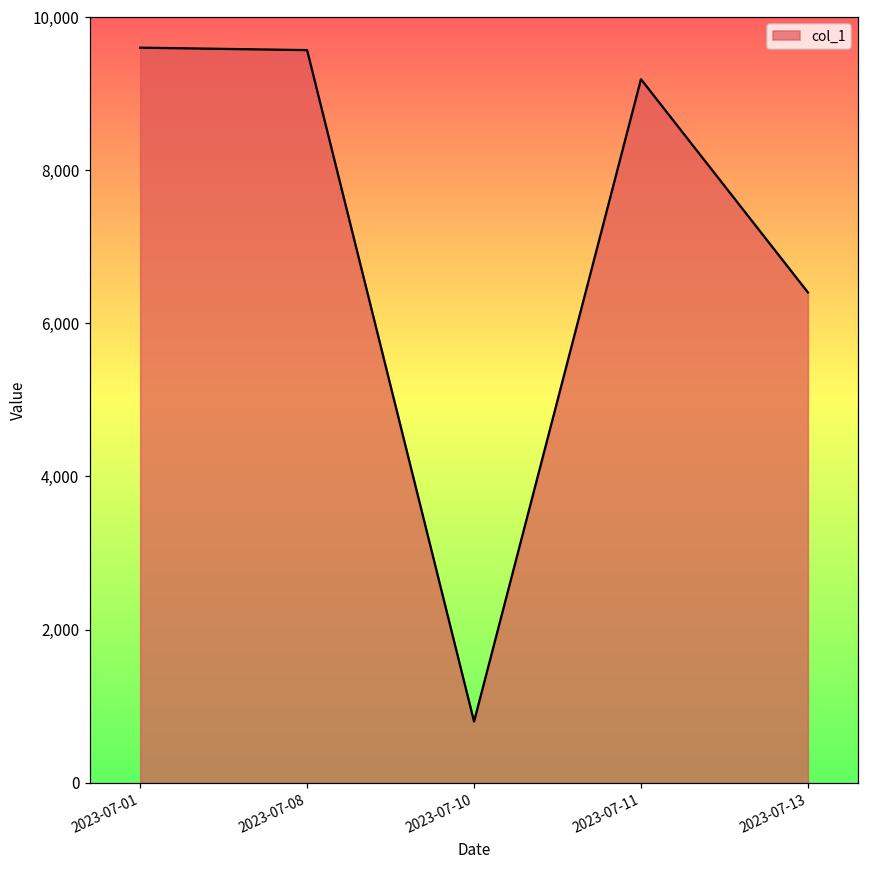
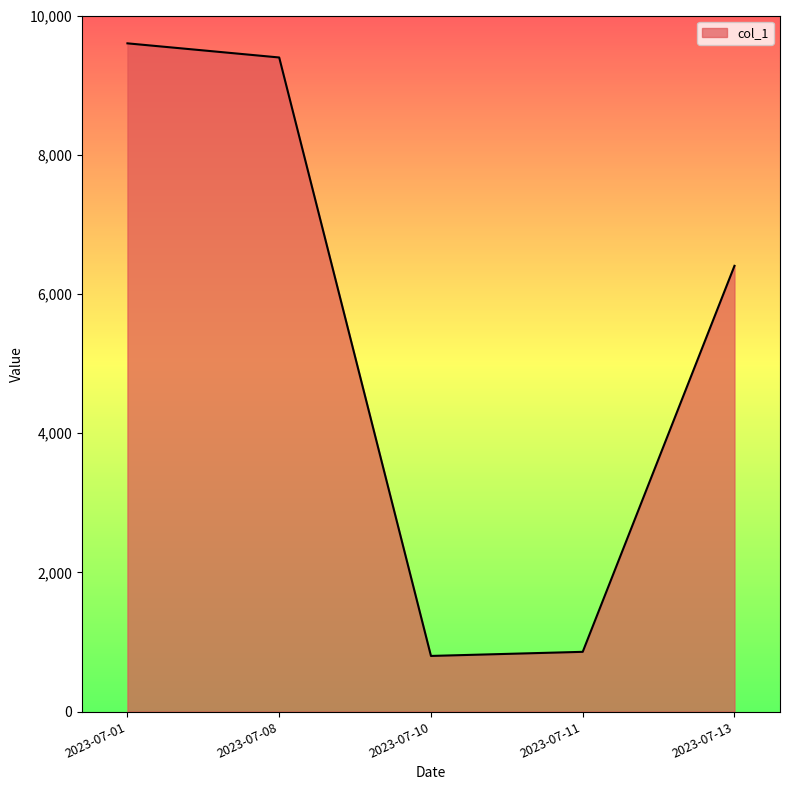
  {
    "2023-07-01": "9,600",
-   "2023-07-08": "9,600",
+   "2023-07-08": "9,400",
    "2023-07-10": "800",
-   "2023-07-11": "9,200",
+   "2023-07-11": "900",
    "2023-07-13": "6,400"
  }
